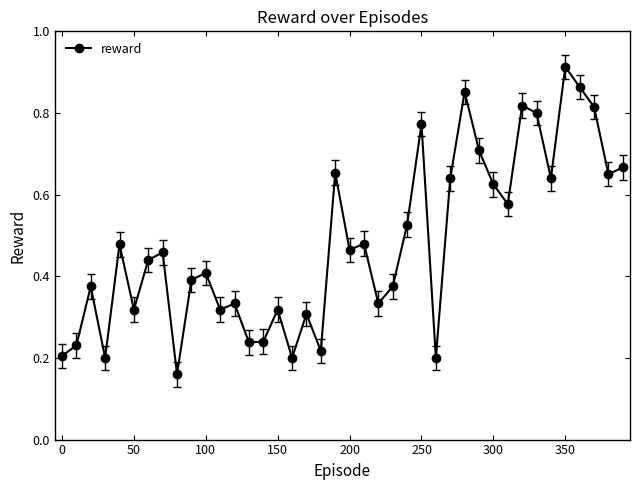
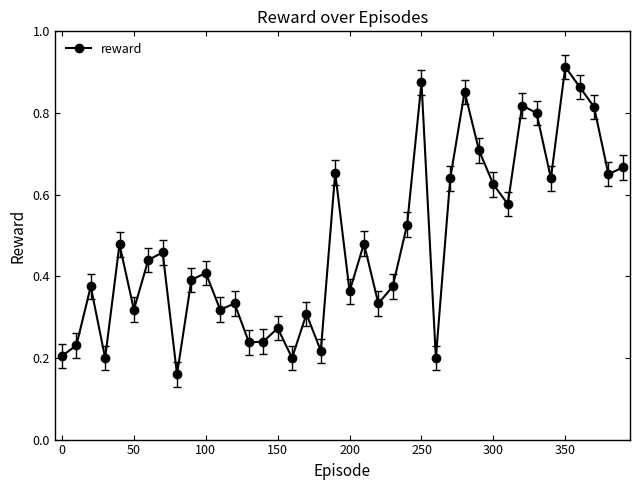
  {
    "reward": {
      "0": 0.21,
      "50": 0.32,
      "100": 0.41,
-     "150": 0.32,
-     "200": 0.46,
-     "250": 0.77,
+     "150": 0.27,
+     "200": 0.36,
+     "250": 0.87,
      "300": 0.63,
      "350": 0.91
    }
  }
